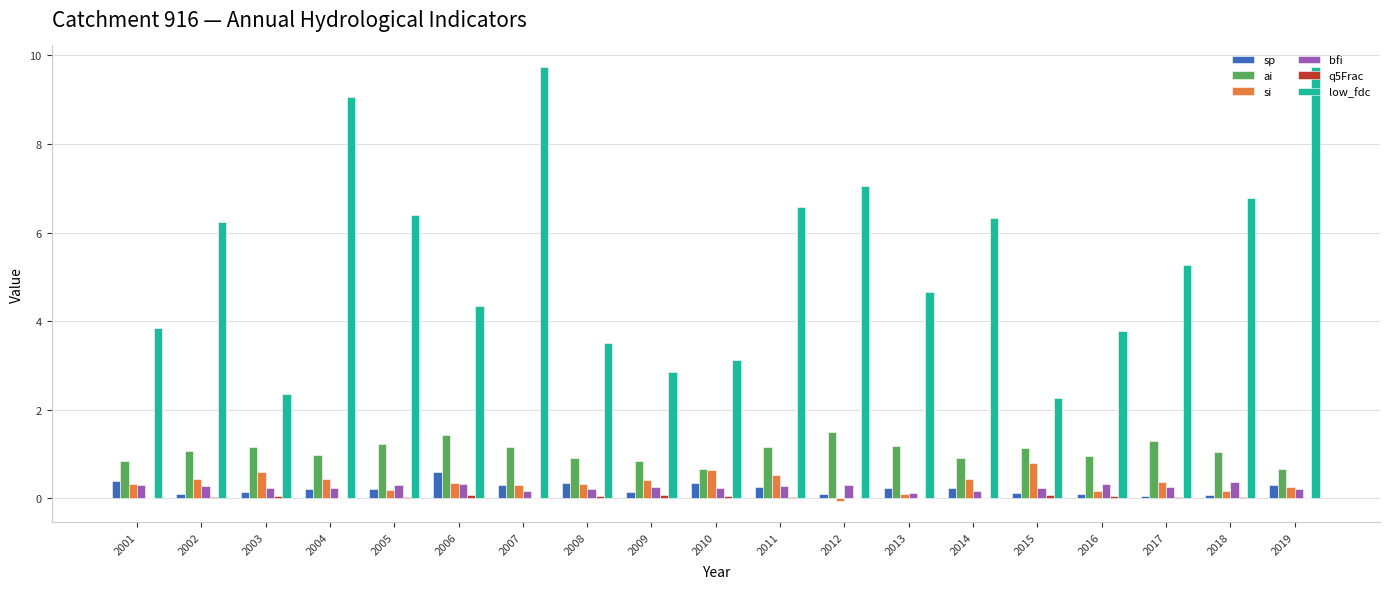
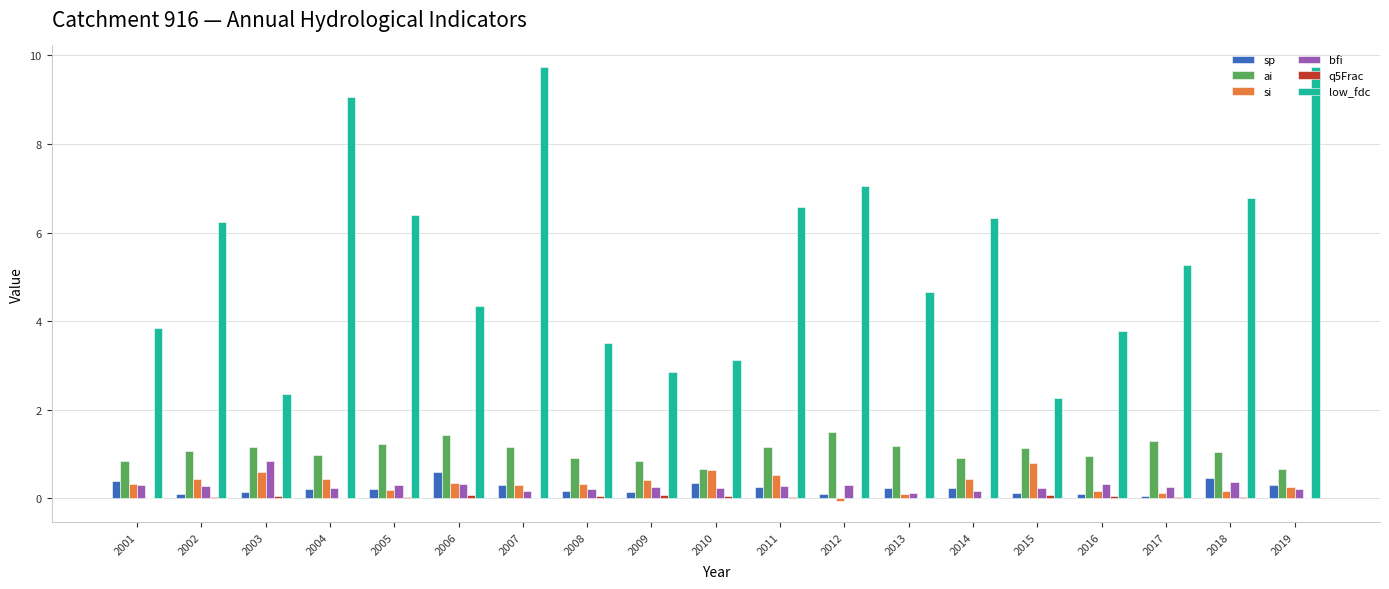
  {
    "sp": {
      "2001": 0.4,
      "2002": 0.1,
      "2003": 0.1,
      "2004": 0.2,
      "2005": 0.2,
      "2006": 0.6,
      "2007": 0.3,
-     "2008": 0.4,
+     "2008": 0.2,
      "2009": 0.1,
      "2010": 0.3,
      "2011": 0.2,
      "2012": 0.1,
      "2013": 0.2,
      "2014": 0.2,
      "2015": 0.1,
      "2016": 0.1,
-     "2018": 0.1,
+     "2018": 0.5,
      "2019": 0.3
    },
    "ai": {
      "2001": 0.8,
      "2002": 1.1,
      "2003": 1.2,
      "2004": 1.0,
      "2005": 1.2,
      "2006": 1.4,
      "2007": 1.2,
      "2008": 0.9,
      "2009": 0.8,
      "2010": 0.7,
      "2011": 1.2,
      "2012": 1.5,
      "2013": 1.2,
      "2014": 0.9,
      "2015": 1.1,
      "2016": 1.0,
      "2017": 1.3,
      "2018": 1.0,
      "2019": 0.7
    },
    "si": {
      "2001": 0.3,
      "2002": 0.4,
      "2003": 0.6,
      "2004": 0.4,
      "2005": 0.2,
      "2006": 0.3,
      "2007": 0.3,
      "2008": 0.3,
      "2009": 0.4,
      "2010": 0.6,
      "2011": 0.5,
      "2013": 0.1,
      "2014": 0.4,
      "2015": 0.8,
      "2016": 0.2,
-     "2017": 0.4,
+     "2017": 0.1,
      "2018": 0.2,
      "2019": 0.2
    },
    "bfi": {
      "2001": 0.3,
      "2002": 0.3,
-     "2003": 0.2,
+     "2003": 0.8,
      "2004": 0.2,
      "2005": 0.3,
      "2006": 0.3,
      "2007": 0.2,
      "2008": 0.2,
      "2009": 0.3,
      "2010": 0.2,
      "2011": 0.3,
      "2012": 0.3,
      "2013": 0.1,
      "2014": 0.2,
      "2015": 0.2,
      "2016": 0.3,
      "2017": 0.3,
      "2018": 0.4,
      "2019": 0.2
    },
    "q5Frac": {
      "2006": 0.1,
      "2009": 0.1,
      "2015": 0.1
    },
    "low_fdc": {
      "2001": 3.9,
      "2002": 6.2,
      "2003": 2.4,
      "2004": 9.1,
      "2005": 6.4,
      "2006": 4.3,
      "2007": 9.7,
      "2008": 3.5,
      "2009": 2.9,
      "2010": 3.1,
      "2011": 6.6,
      "2012": 7.1,
      "2013": 4.7,
      "2014": 6.3,
      "2015": 2.3,
      "2016": 3.8,
      "2017": 5.3,
      "2018": 6.8,
      "2019": 9.7
    }
  }
